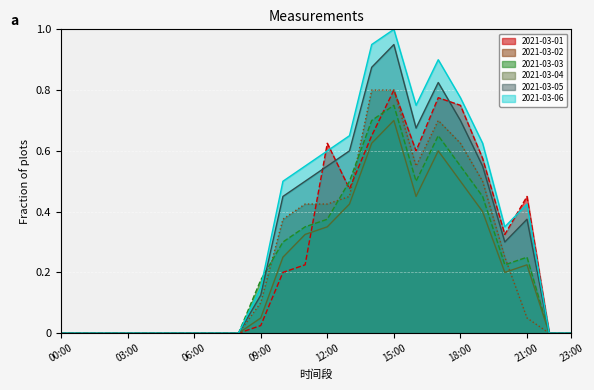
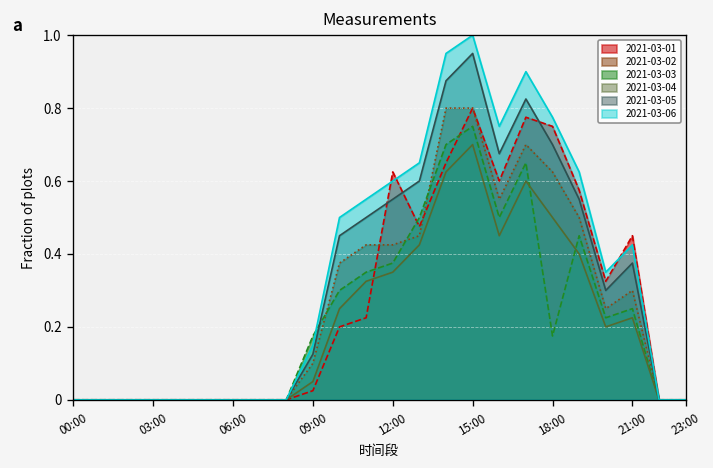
  {
    "2021-03-01": {
      "09:00": 0.03,
      "12:00": 0.63,
      "18:00": 0.75,
      "21:00": 0.45
    },
    "2021-03-02": {
      "09:00": 0.10,
      "12:00": 0.43,
      "18:00": 0.63,
-     "21:00": 0.05
+     "21:00": 0.30
    },
    "2021-03-03": {
      "09:00": 0.18,
      "12:00": 0.38,
      "15:00": 0.75,
-     "18:00": 0.55,
+     "18:00": 0.18,
      "21:00": 0.25
    },
    "2021-03-06": {
      "09:00": 0.15,
      "12:00": 0.60,
      "15:00": 1.00,
      "18:00": 0.78,
      "21:00": 0.43
    }
  }
